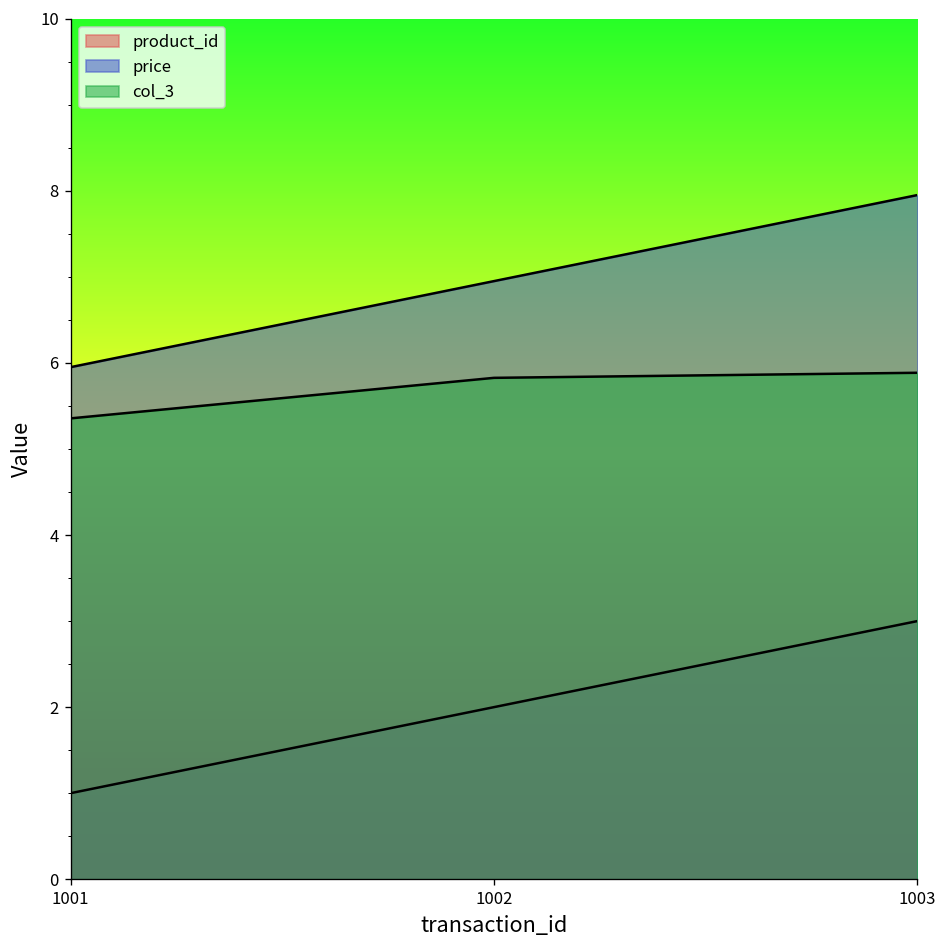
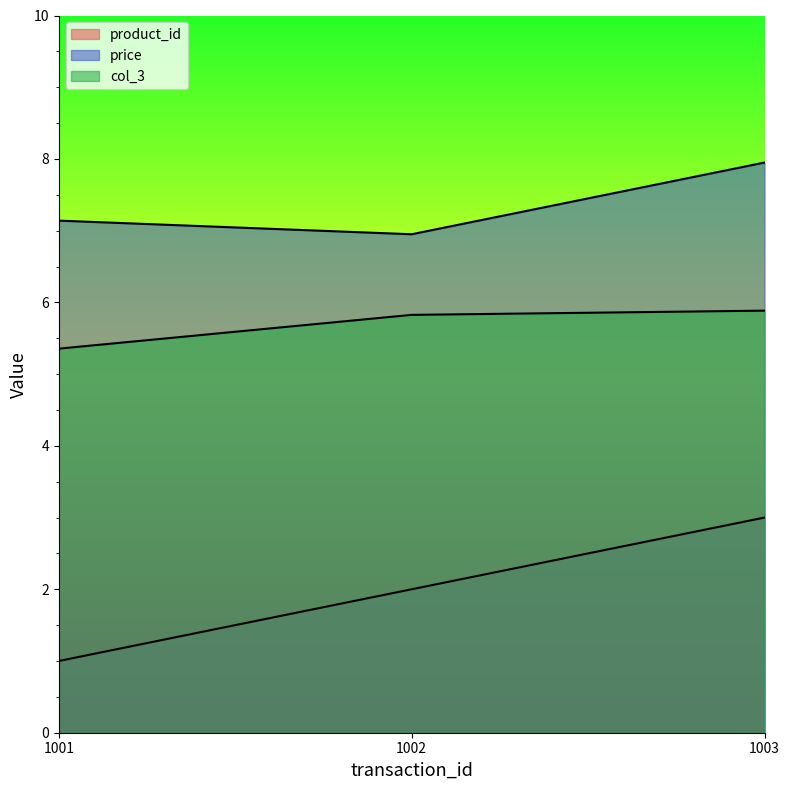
  {
    "product_id": {
      "1001": 1.0,
      "1002": 2.0,
      "1003": 3.0
    },
    "price": {
-     "1001": 6.0,
+     "1001": 7.1,
      "1002": 7.0,
      "1003": 8.0
    },
    "col_3": {
      "1001": 5.4,
      "1002": 5.8,
      "1003": 5.9
    }
  }
